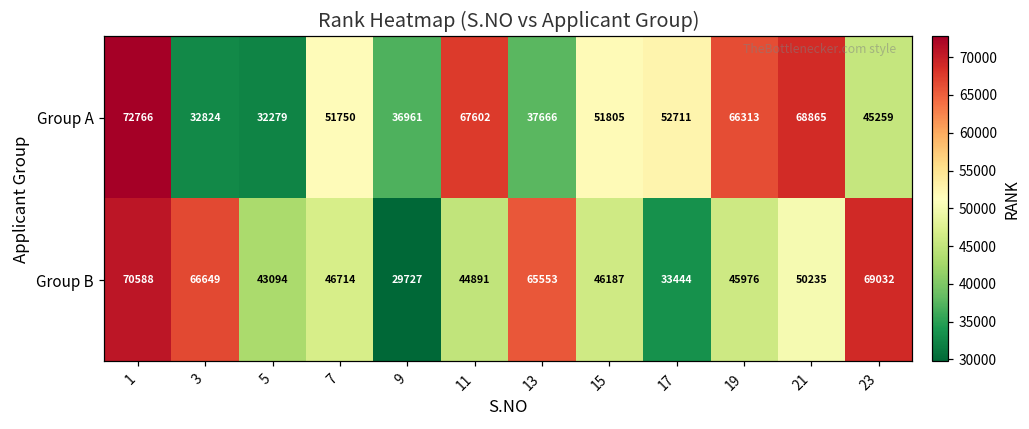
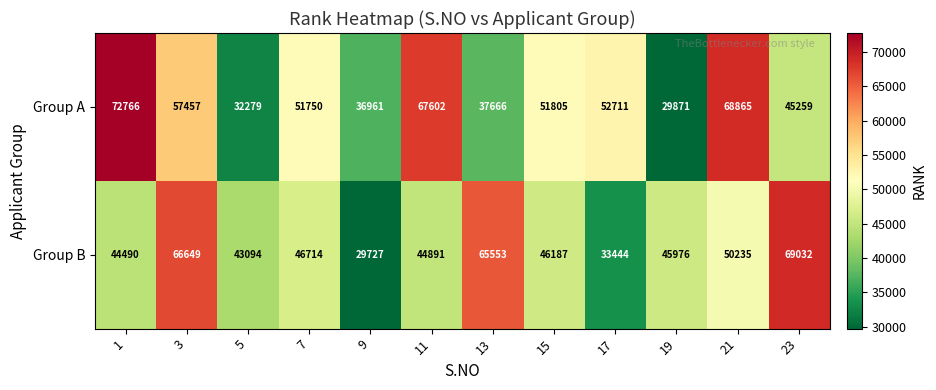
  {
    "Group A": {
      "1": 72766,
-     "3": 32824,
+     "3": 57457,
      "5": 32279,
      "7": 51750,
      "9": 36961,
      "11": 67602,
      "13": 37666,
      "15": 51805,
      "17": 52711,
-     "19": 66313,
+     "19": 29871,
      "23": 45259
    },
    "Group B": {
-     "1": 70588,
+     "1": 44490,
      "3": 66649,
      "5": 43094,
      "7": 46714,
      "9": 29727,
      "11": 44891,
      "13": 65553,
      "15": 46187,
      "17": 33444,
      "19": 45976,
      "21": 50235,
      "23": 69032
    }
  }
